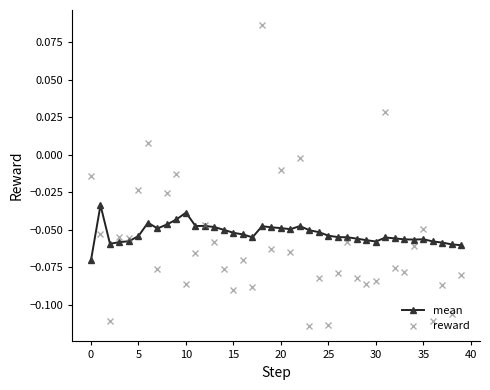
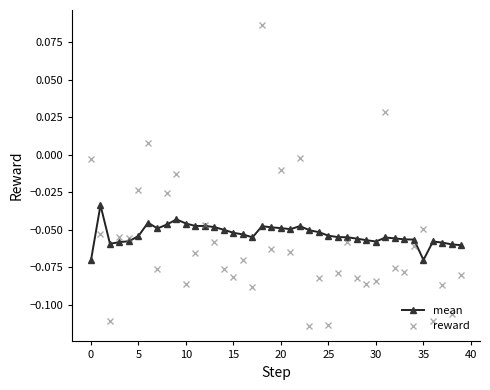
  {
    "mean": {
      "0": -0.070,
      "5": -0.054,
-     "10": -0.039,
+     "10": -0.046,
      "15": -0.052,
      "20": -0.049,
      "25": -0.054,
      "30": -0.058,
-     "35": -0.056
+     "35": -0.070
    },
    "reward": {
-     "0": -0.015,
+     "0": -0.003,
      "5": -0.023,
      "10": -0.086,
-     "15": -0.090,
+     "15": -0.082,
      "20": -0.010,
      "25": -0.113,
      "30": -0.084,
      "35": -0.049
    }
  }
